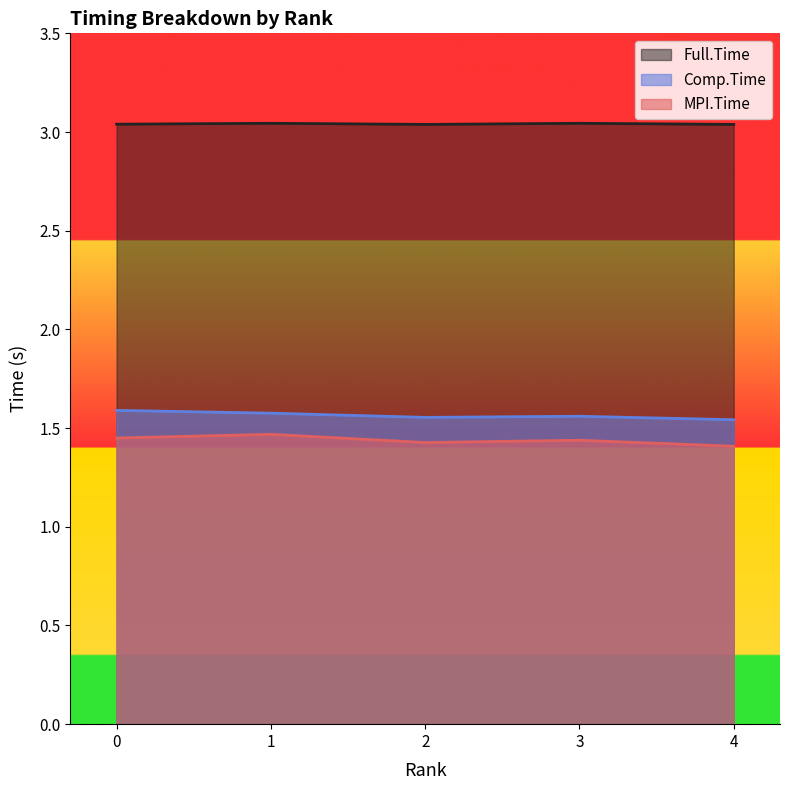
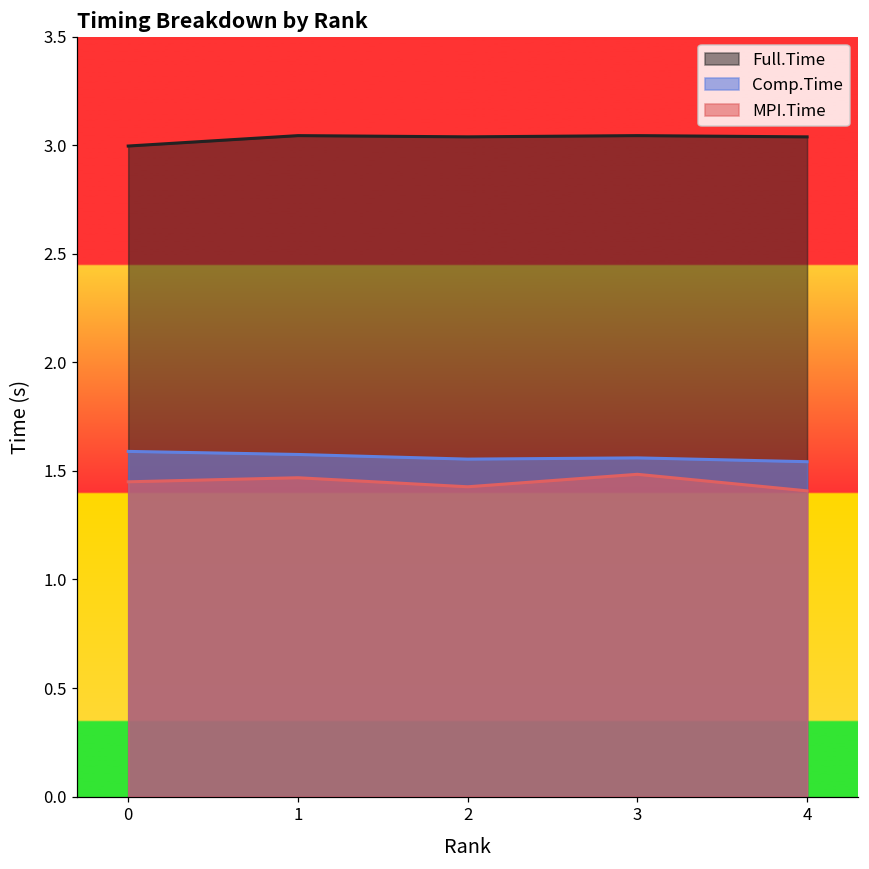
  {
    "Full.Time": {
-     "0": 3.04,
+     "0": 3.00,
      "1": 3.04,
      "2": 3.04,
      "3": 3.04,
      "4": 3.04
    },
    "Comp.Time": {
      "0": 1.59,
      "1": 1.58,
      "2": 1.55,
      "3": 1.56,
      "4": 1.54
    },
    "MPI.Time": {
      "0": 1.45,
      "1": 1.47,
      "2": 1.43,
-     "3": 1.44,
+     "3": 1.48,
      "4": 1.41
    }
  }
